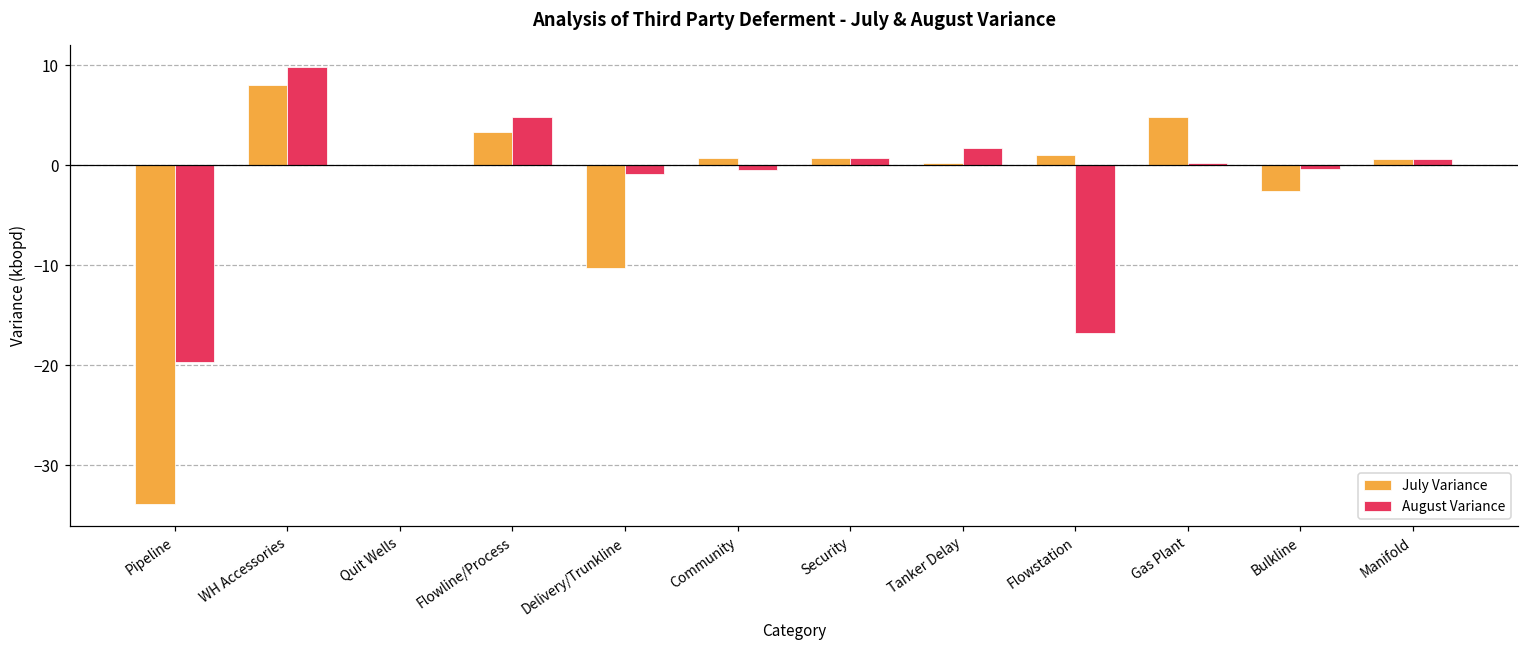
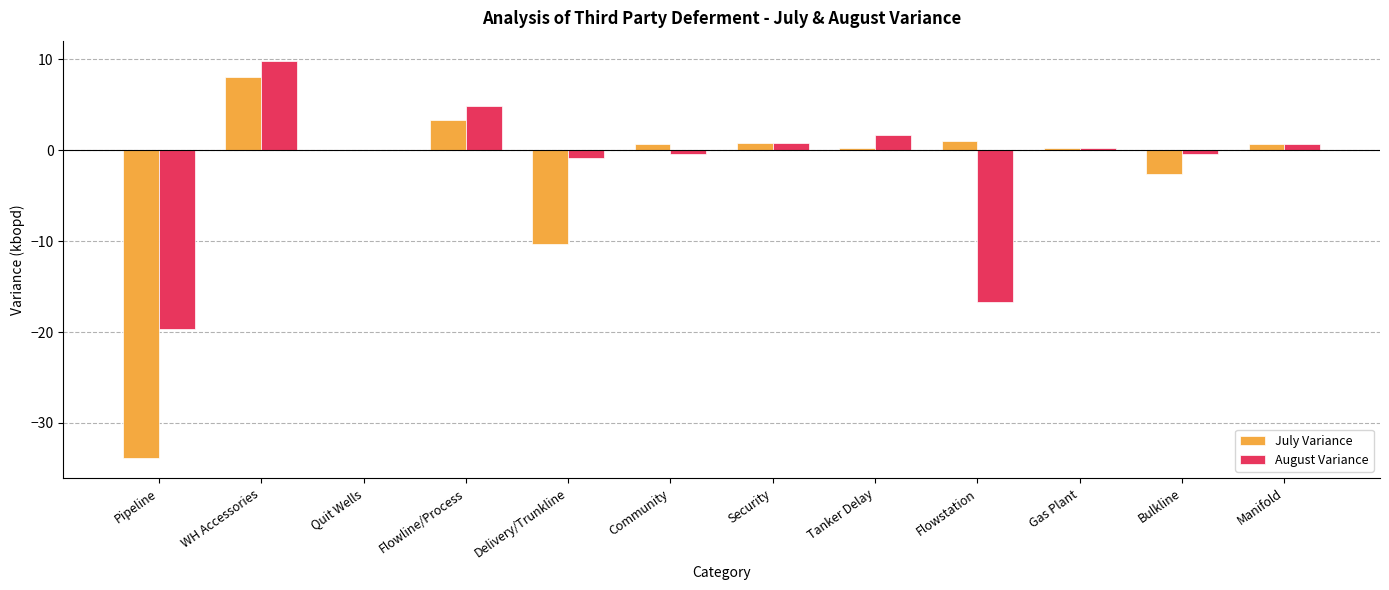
  {
    "July Variance": {
      "Pipeline": -34,
      "WH Accessories": 8,
      "Quit Wells": 0,
      "Flowline/Process": 3,
      "Delivery/Trunkline": -10,
      "Community": 1,
      "Security": 1,
      "Flowstation": 1,
-     "Gas Plant": 5,
+     "Gas Plant": 0,
      "Bulkline": -3,
      "Manifold": 1
    },
    "August Variance": {
      "Pipeline": -20,
      "WH Accessories": 10,
      "Quit Wells": 0,
      "Flowline/Process": 5,
      "Delivery/Trunkline": -1,
      "Community": 0,
      "Security": 1,
      "Tanker Delay": 2,
      "Flowstation": -17,
      "Bulkline": 0,
      "Manifold": 1
    }
  }
